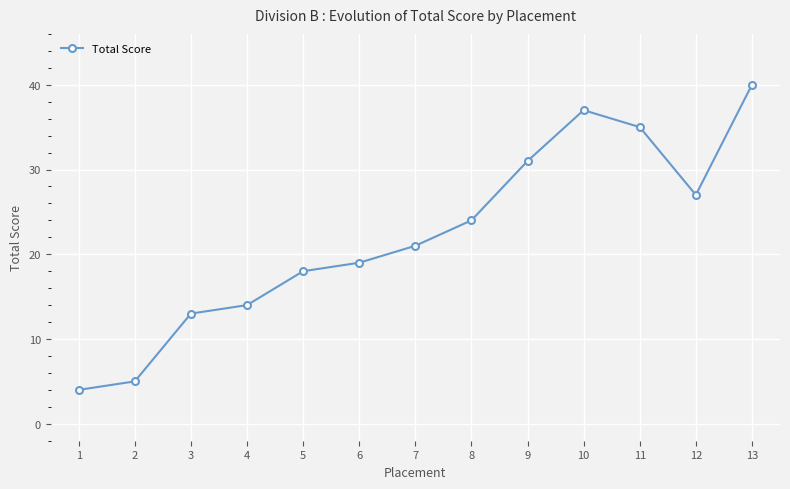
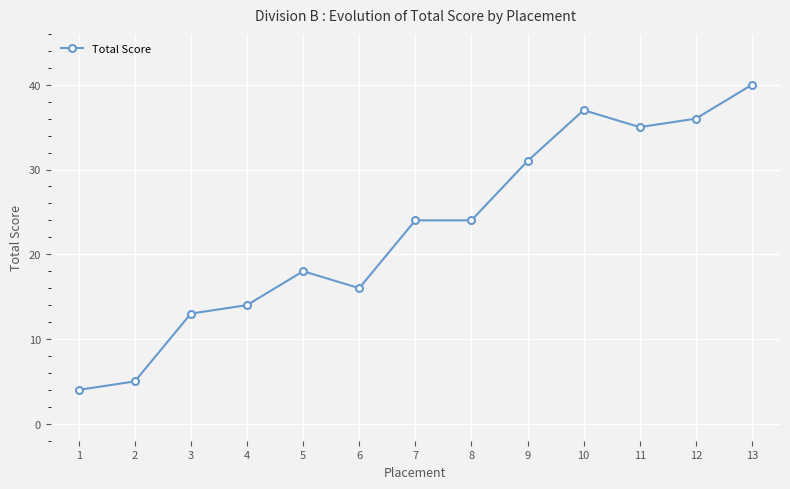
  {
    "1": 4,
    "2": 5,
    "3": 13,
    "4": 14,
    "5": 18,
-   "6": 19,
-   "7": 21,
+   "6": 16,
+   "7": 24,
    "8": 24,
    "9": 31,
    "10": 37,
    "11": 35,
-   "12": 27,
+   "12": 36,
    "13": 40
  }
